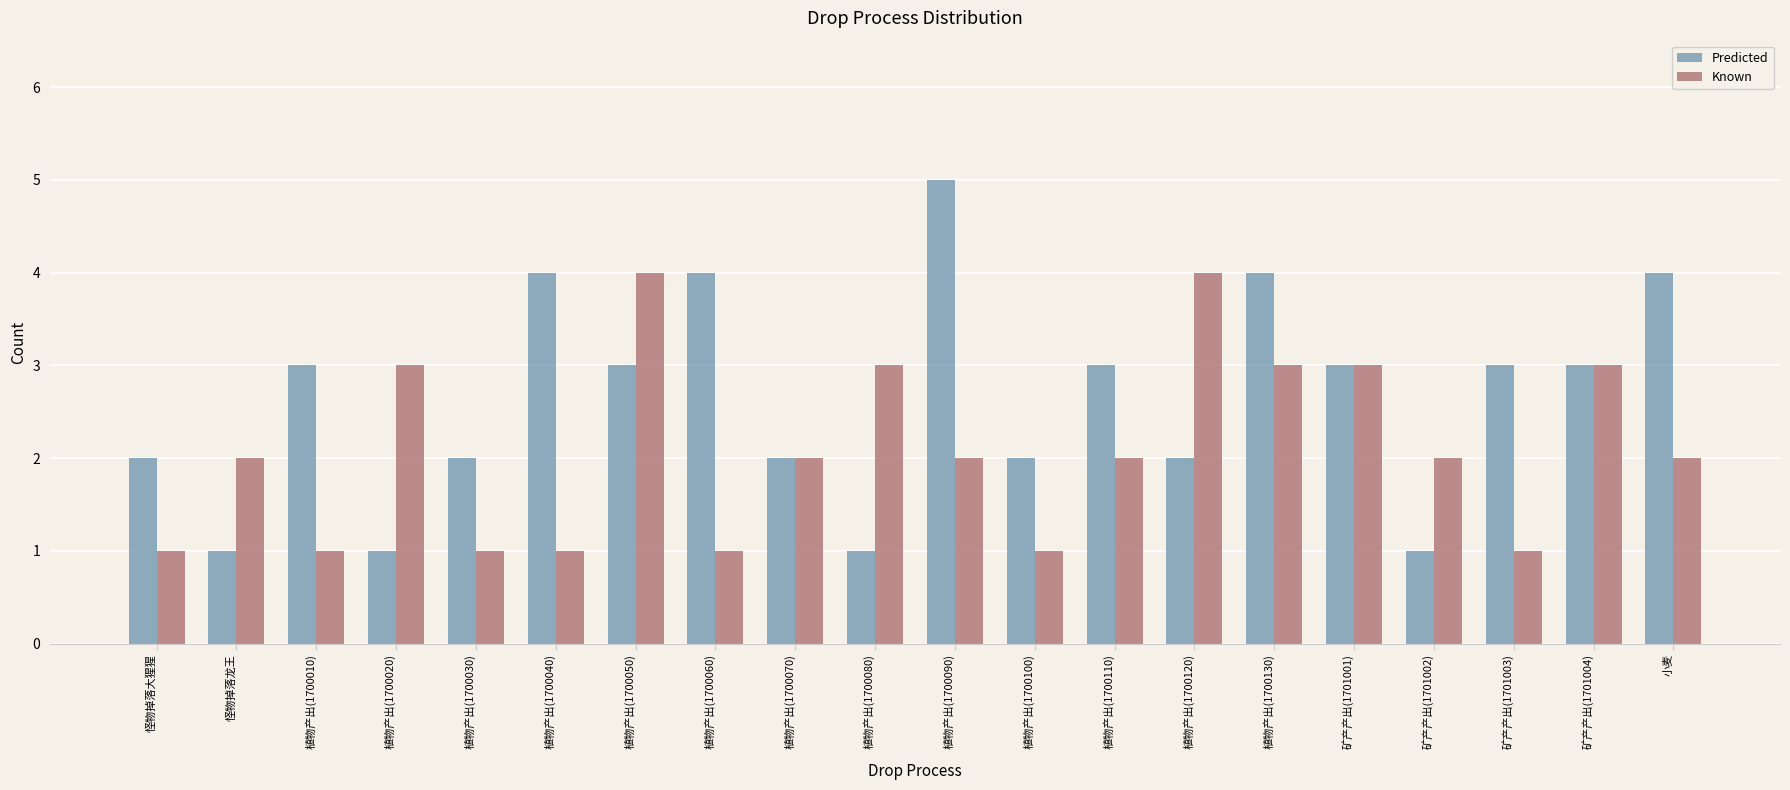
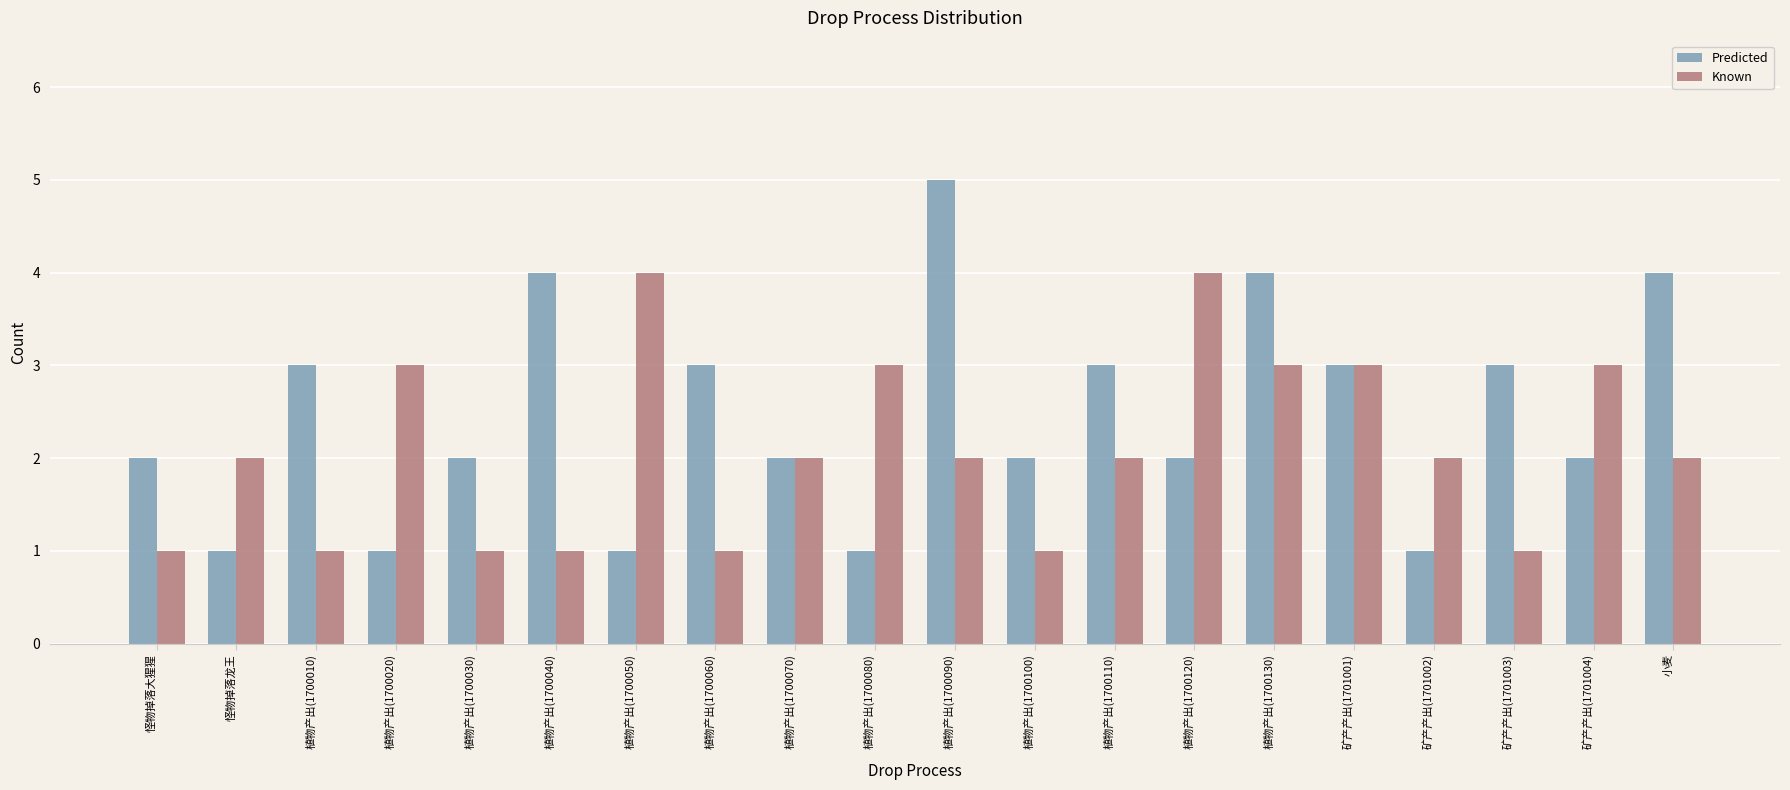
  {
    "Predicted": {
      "怪物掉落大猩猩": 2,
      "怪物掉落龙王": 1,
      "植物产出(1700010)": 3,
      "植物产出(1700020)": 1,
      "植物产出(1700030)": 2,
      "植物产出(1700040)": 4,
-     "植物产出(1700050)": 3,
-     "植物产出(1700060)": 4,
+     "植物产出(1700050)": 1,
+     "植物产出(1700060)": 3,
      "植物产出(1700070)": 2,
      "植物产出(1700080)": 1,
      "植物产出(1700090)": 5,
      "植物产出(1700100)": 2,
      "植物产出(1700110)": 3,
      "植物产出(1700120)": 2,
      "植物产出(1700130)": 4,
      "矿产产出(1701001)": 3,
      "矿产产出(1701002)": 1,
      "矿产产出(1701003)": 3,
-     "矿产产出(1701004)": 3,
+     "矿产产出(1701004)": 2,
      "小麦": 4
    },
    "Known": {
      "怪物掉落大猩猩": 1,
      "怪物掉落龙王": 2,
      "植物产出(1700010)": 1,
      "植物产出(1700020)": 3,
      "植物产出(1700030)": 1,
      "植物产出(1700040)": 1,
      "植物产出(1700050)": 4,
      "植物产出(1700060)": 1,
      "植物产出(1700070)": 2,
      "植物产出(1700080)": 3,
      "植物产出(1700090)": 2,
      "植物产出(1700100)": 1,
      "植物产出(1700110)": 2,
      "植物产出(1700120)": 4,
      "植物产出(1700130)": 3,
      "矿产产出(1701001)": 3,
      "矿产产出(1701002)": 2,
      "矿产产出(1701003)": 1,
      "矿产产出(1701004)": 3,
      "小麦": 2
    }
  }
